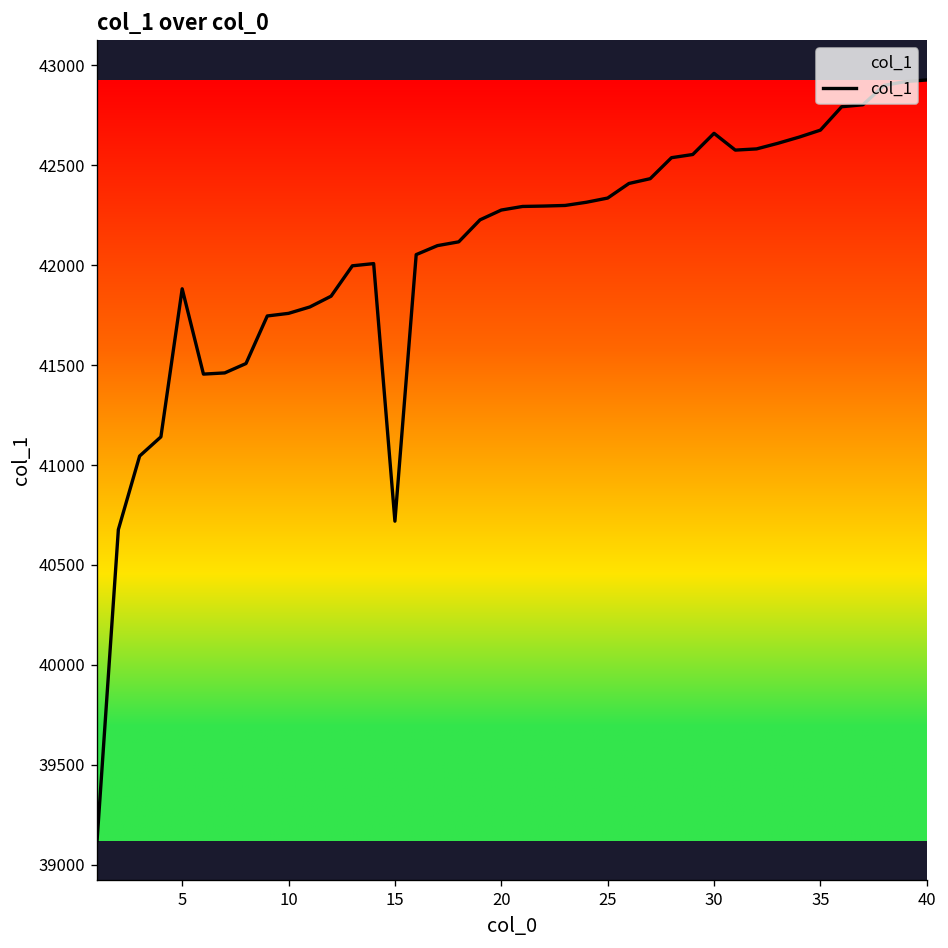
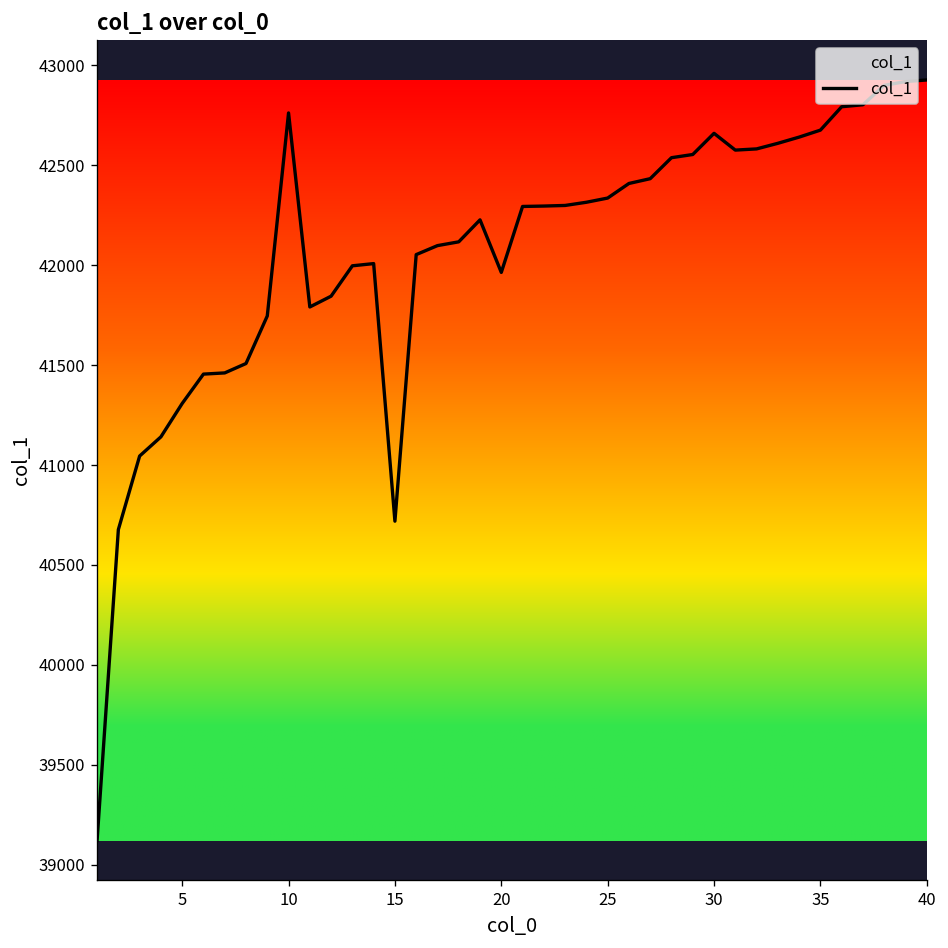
  {
-   "5": 41880,
-   "10": 41760,
+   "5": 41310,
+   "10": 42760,
    "15": 40720,
-   "20": 42280,
+   "20": 41960,
    "25": 42340,
    "30": 42660,
    "35": 42680,
    "40": 42930
  }
